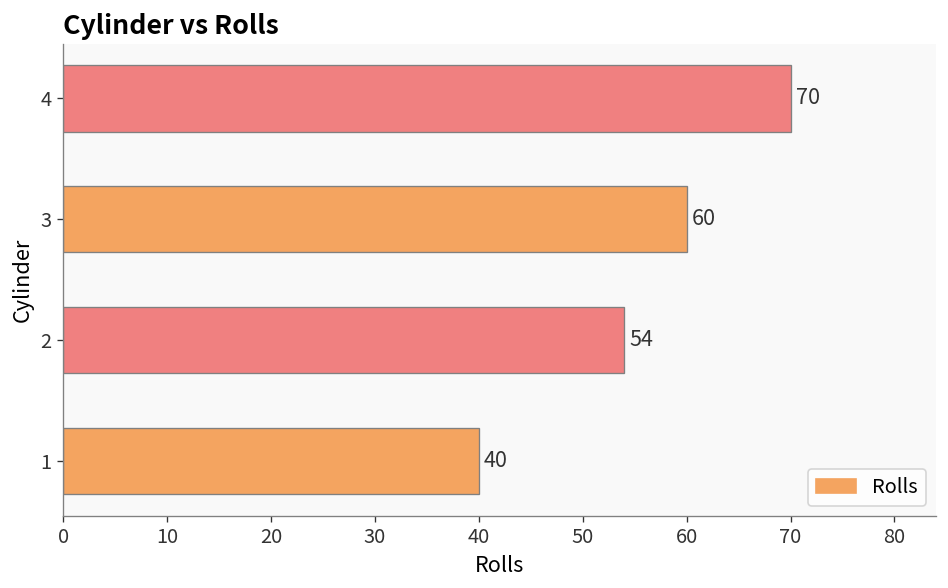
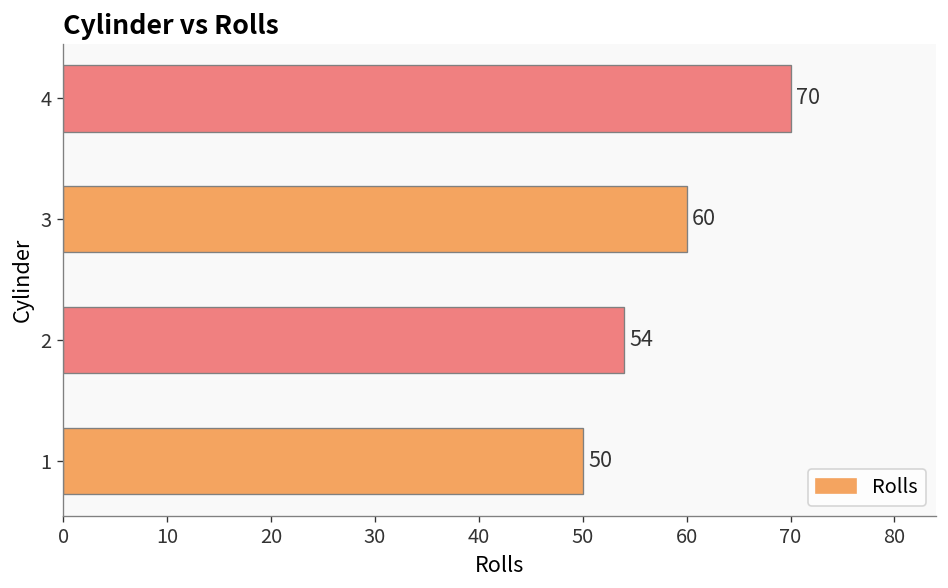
  {
    "4": 70,
    "3": 60,
    "2": 54,
-   "1": 40
+   "1": 50
  }
